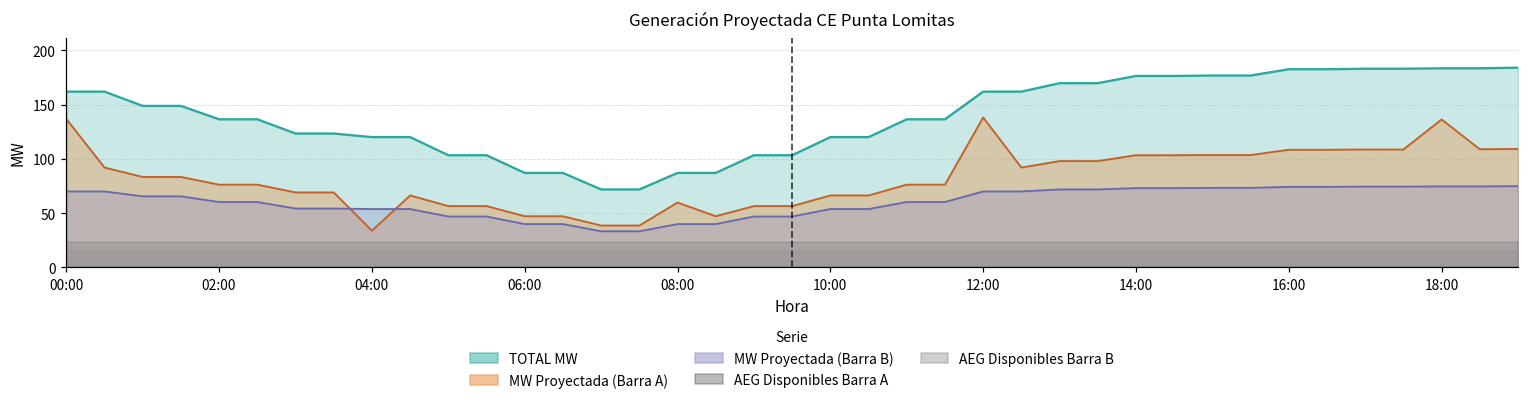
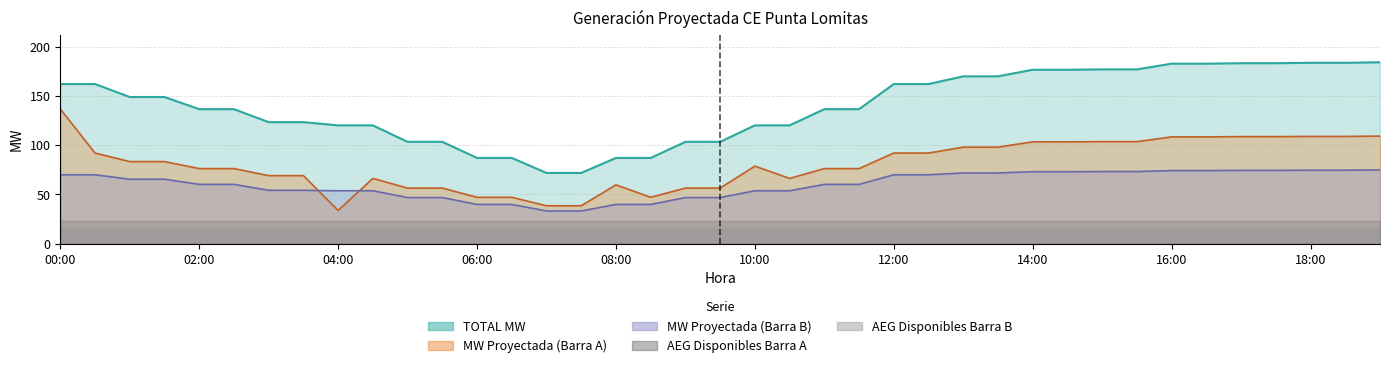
  {
    "MW Proyectada (Barra A)": {
      "00:00": 140,
      "02:00": 80,
      "04:00": 30,
      "06:00": 50,
      "08:00": 60,
-     "10:00": 70,
-     "12:00": 140,
+     "10:00": 80,
+     "12:00": 90,
      "14:00": 100,
      "16:00": 110,
-     "18:00": 140
+     "18:00": 110
    }
  }
